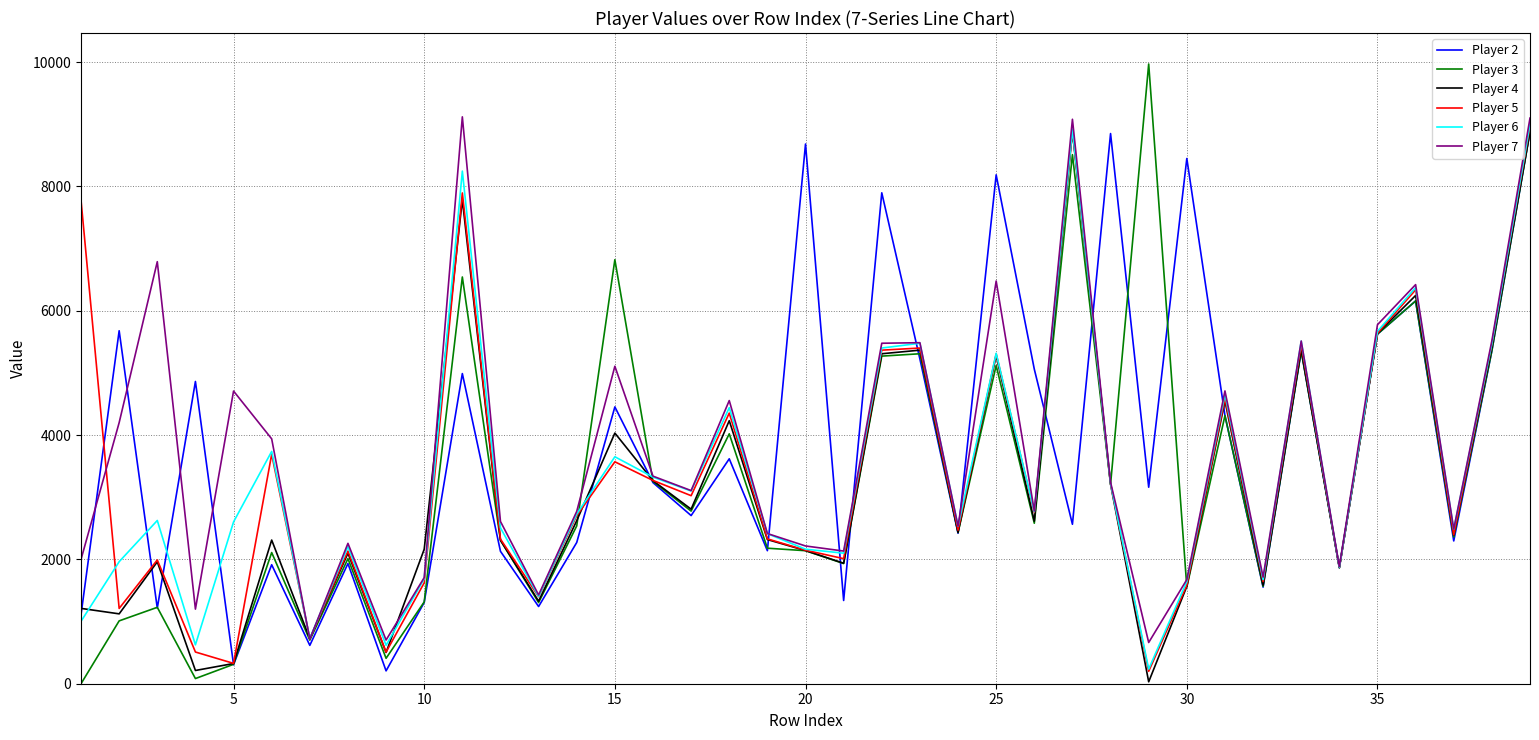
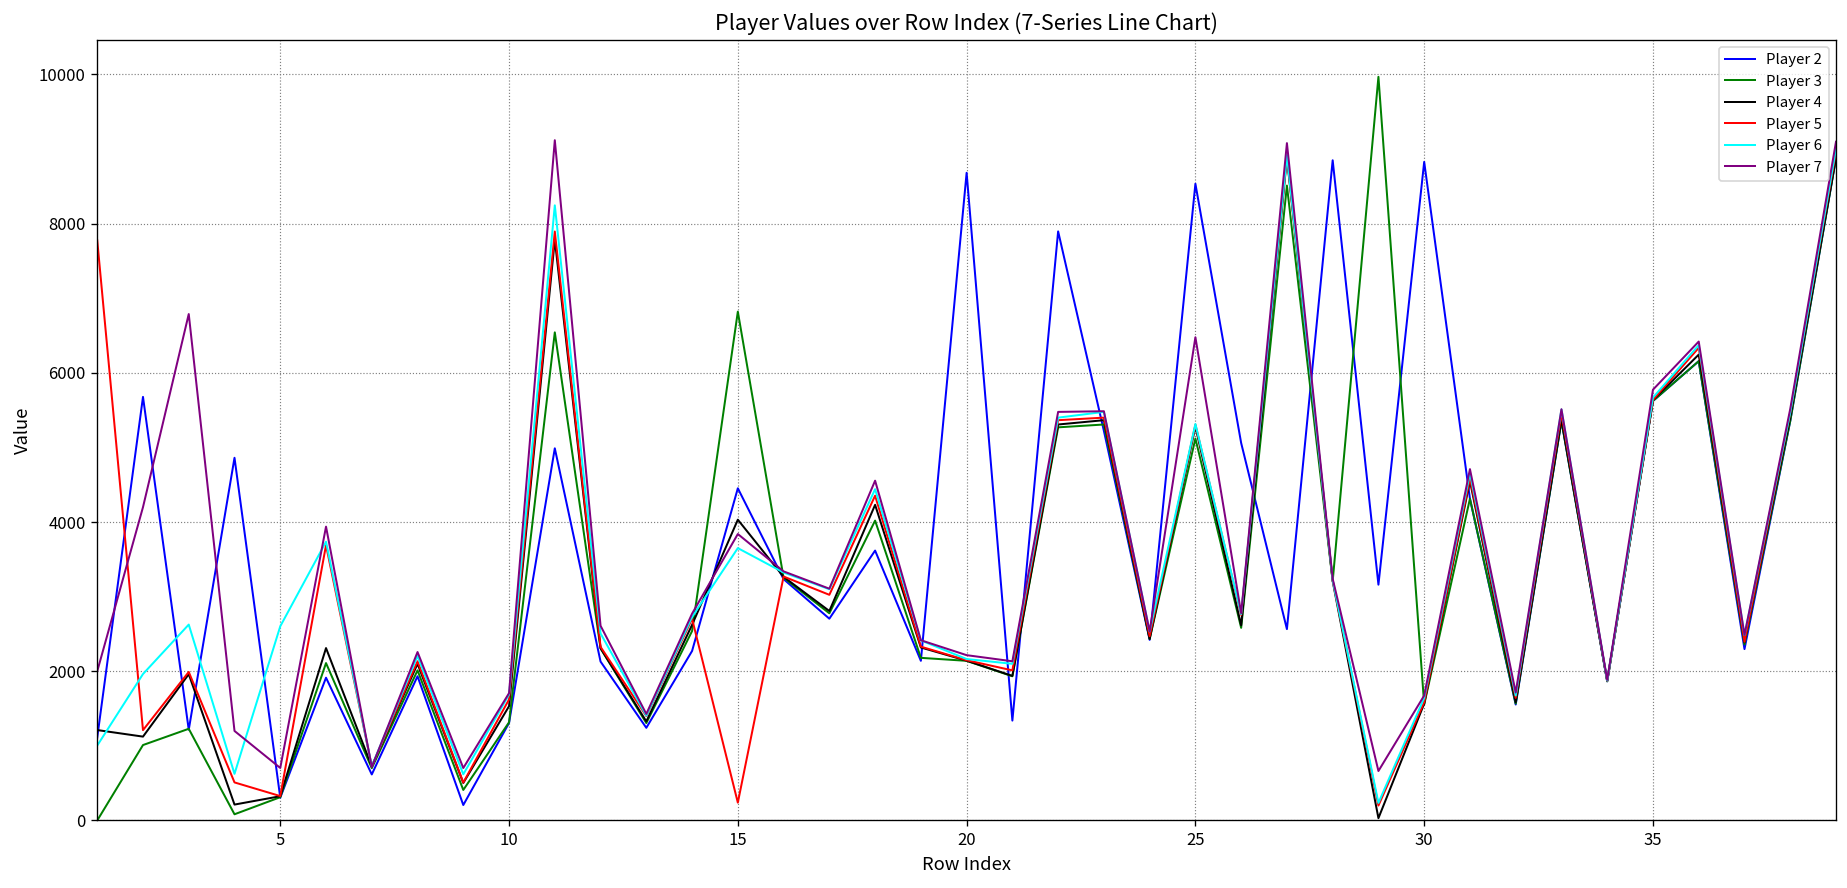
  {
    "Player 2": {
      "15": 4500,
      "20": 8700,
-     "25": 8200,
-     "30": 8400
+     "25": 8500,
+     "30": 8800
    },
    "Player 3": {
      "15": 6800,
      "25": 5100
    },
    "Player 4": {
-     "10": 2200,
+     "10": 1500,
      "15": 4000
    },
    "Player 5": {
      "10": 1600,
-     "15": 3600
+     "15": 200
    },
    "Player 6": {
      "5": 2600,
      "15": 3700
    },
    "Player 7": {
-     "5": 4700,
-     "15": 5100,
+     "5": 700,
+     "15": 3800,
      "20": 2200,
      "25": 6500,
      "35": 5800
    }
  }
